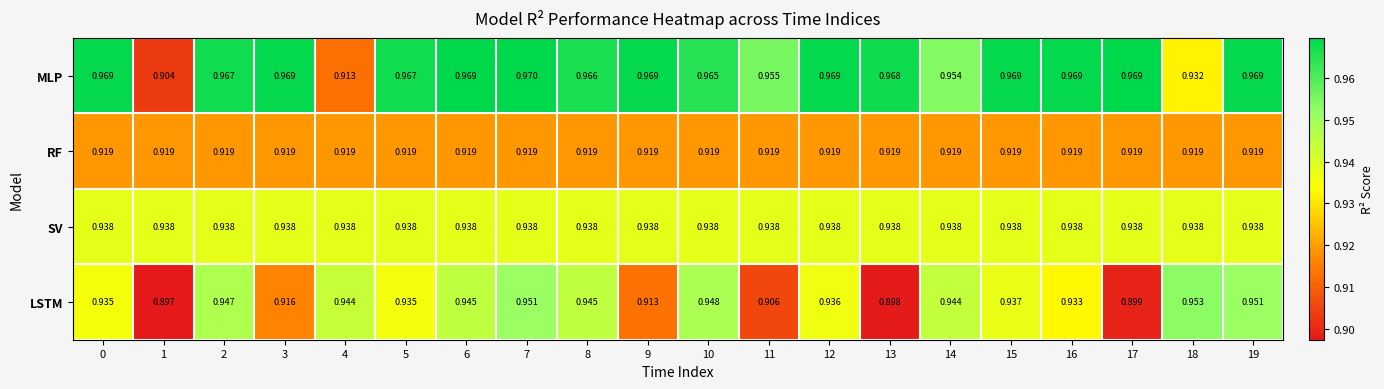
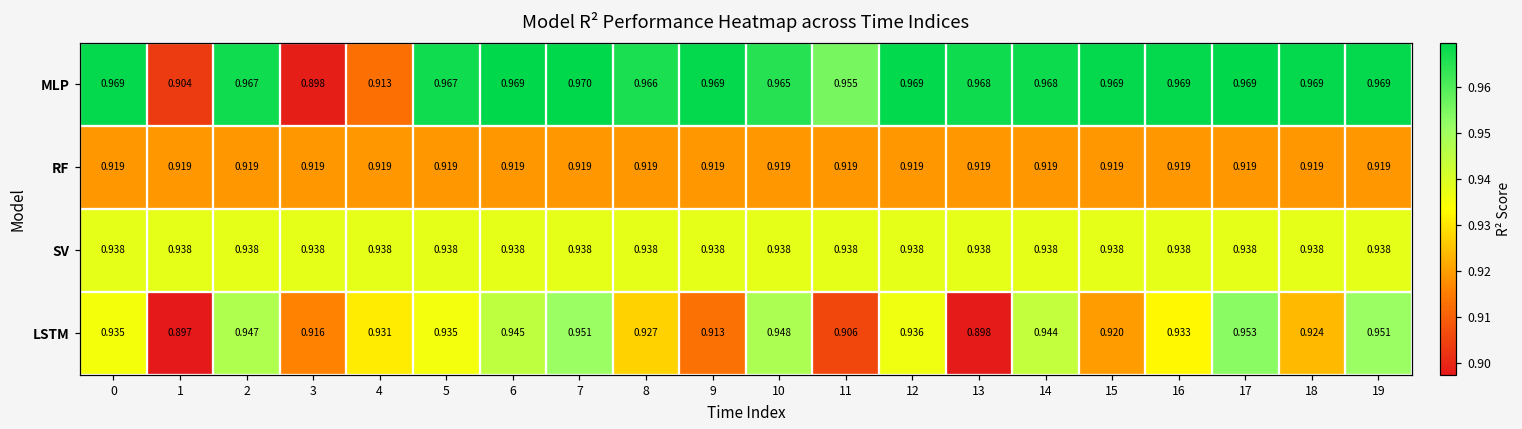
  {
    "MLP": {
      "0": 0.969,
      "1": 0.904,
      "2": 0.967,
-     "3": 0.969,
+     "3": 0.898,
      "4": 0.913,
      "5": 0.967,
      "6": 0.969,
      "7": 0.970,
      "8": 0.966,
      "9": 0.969,
      "10": 0.965,
      "11": 0.955,
      "12": 0.969,
      "13": 0.968,
-     "14": 0.954,
+     "14": 0.968,
      "15": 0.969,
      "16": 0.969,
      "17": 0.969,
-     "18": 0.932,
+     "18": 0.969,
      "19": 0.969
    },
    "RF": {
      "0": 0.919,
      "1": 0.919,
      "2": 0.919,
      "3": 0.919,
      "4": 0.919,
      "5": 0.919,
      "6": 0.919,
      "7": 0.919,
      "8": 0.919,
      "9": 0.919,
      "10": 0.919,
      "11": 0.919,
      "12": 0.919,
      "13": 0.919,
      "14": 0.919,
      "15": 0.919,
      "16": 0.919,
      "17": 0.919,
      "18": 0.919,
      "19": 0.919
    },
    "SV": {
      "0": 0.938,
      "1": 0.938,
      "2": 0.938,
      "3": 0.938,
      "4": 0.938,
      "5": 0.938,
      "6": 0.938,
      "7": 0.938,
      "8": 0.938,
      "9": 0.938,
      "10": 0.938,
      "11": 0.938,
      "12": 0.938,
      "13": 0.938,
      "14": 0.938,
      "15": 0.938,
      "16": 0.938,
      "17": 0.938,
      "18": 0.938,
      "19": 0.938
    },
    "LSTM": {
      "0": 0.935,
      "1": 0.897,
      "2": 0.947,
      "3": 0.916,
-     "4": 0.944,
+     "4": 0.931,
      "5": 0.935,
      "6": 0.945,
      "7": 0.951,
-     "8": 0.945,
+     "8": 0.927,
      "9": 0.913,
      "10": 0.948,
      "11": 0.906,
      "12": 0.936,
      "13": 0.898,
      "14": 0.944,
-     "15": 0.937,
+     "15": 0.920,
      "16": 0.933,
-     "17": 0.899,
-     "18": 0.953,
+     "17": 0.953,
+     "18": 0.924,
      "19": 0.951
    }
  }
